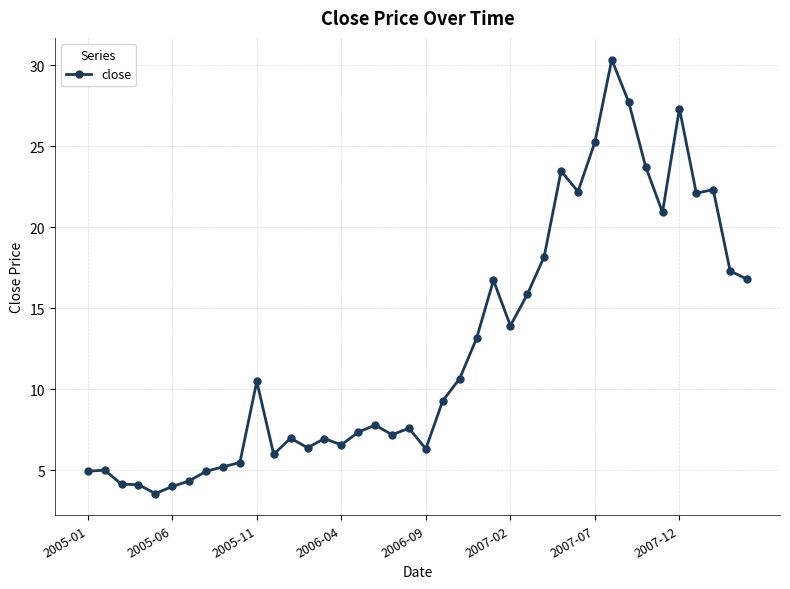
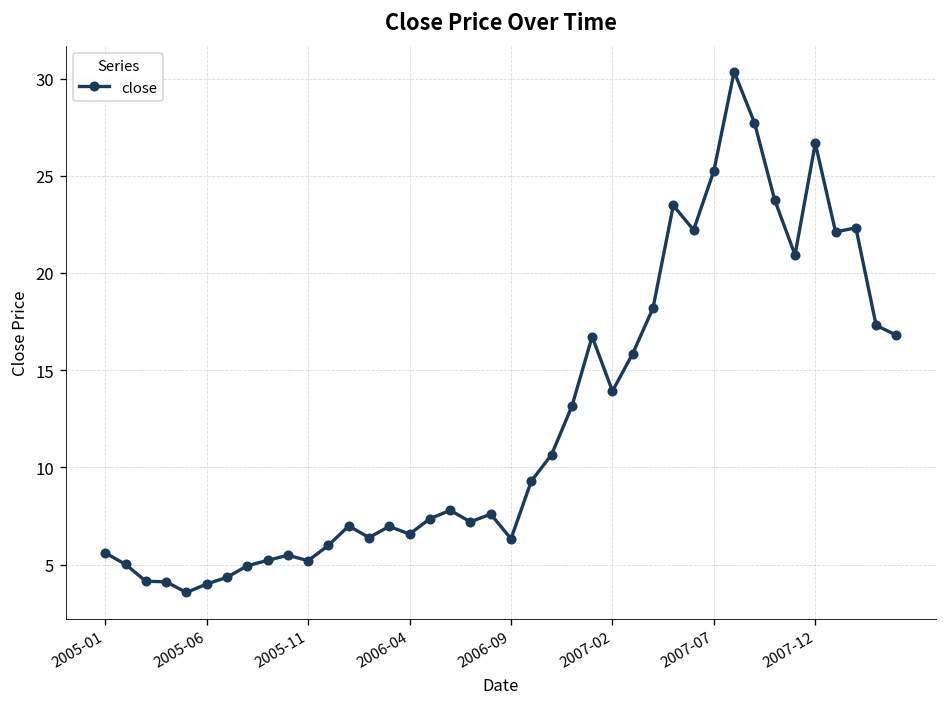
  {
-   "2005-01": 4.9,
+   "2005-01": 5.6,
    "2005-06": 4.0,
-   "2005-11": 10.5,
+   "2005-11": 5.2,
    "2006-04": 6.6,
    "2006-09": 6.3,
    "2007-02": 13.9,
    "2007-07": 25.3,
-   "2007-12": 27.3
+   "2007-12": 26.7
  }
